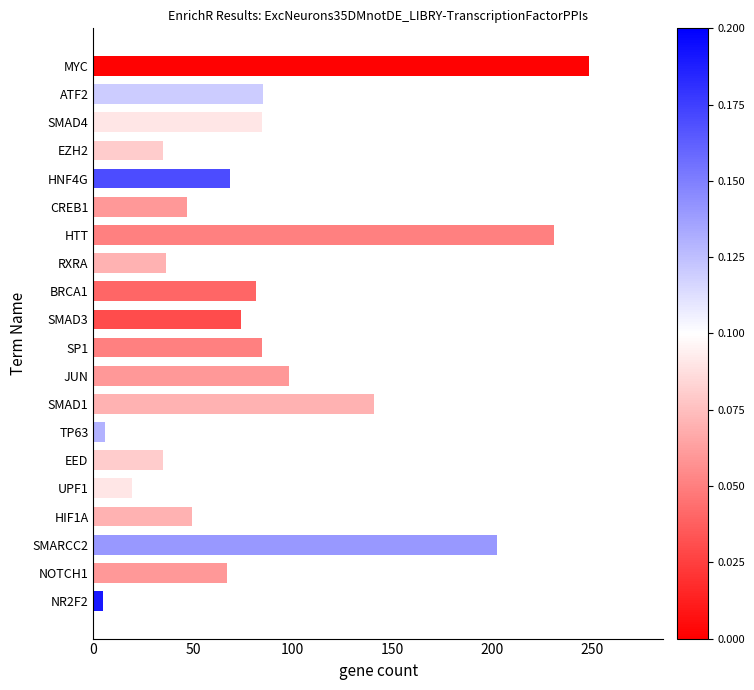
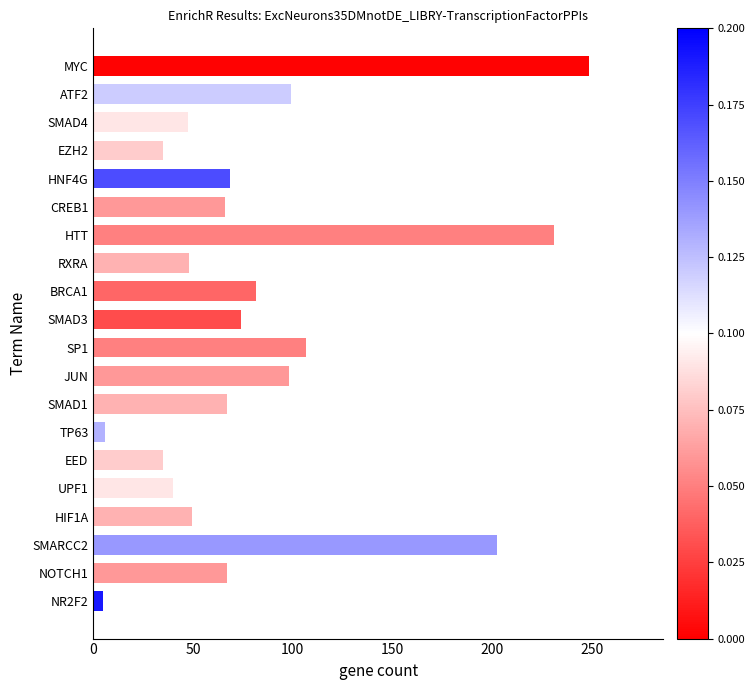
  {
    "MYC": 249,
-   "ATF2": 85,
-   "SMAD4": 84,
+   "ATF2": 99,
+   "SMAD4": 47,
    "EZH2": 35,
    "HNF4G": 68,
-   "CREB1": 47,
+   "CREB1": 66,
    "HTT": 231,
-   "RXRA": 37,
+   "RXRA": 48,
    "BRCA1": 82,
    "SMAD3": 74,
-   "SP1": 84,
+   "SP1": 107,
    "JUN": 98,
-   "SMAD1": 141,
+   "SMAD1": 67,
    "TP63": 6,
    "EED": 35,
-   "UPF1": 20,
+   "UPF1": 40,
    "HIF1A": 49,
    "SMARCC2": 203,
    "NOTCH1": 67,
    "NR2F2": 5
  }
